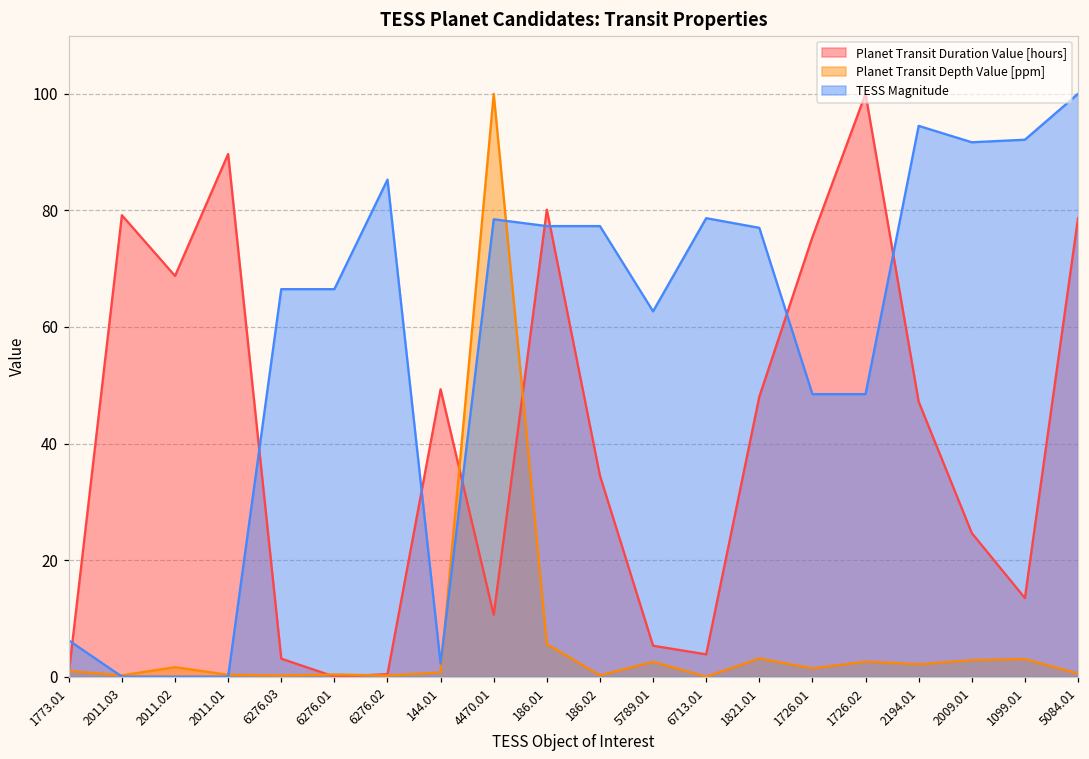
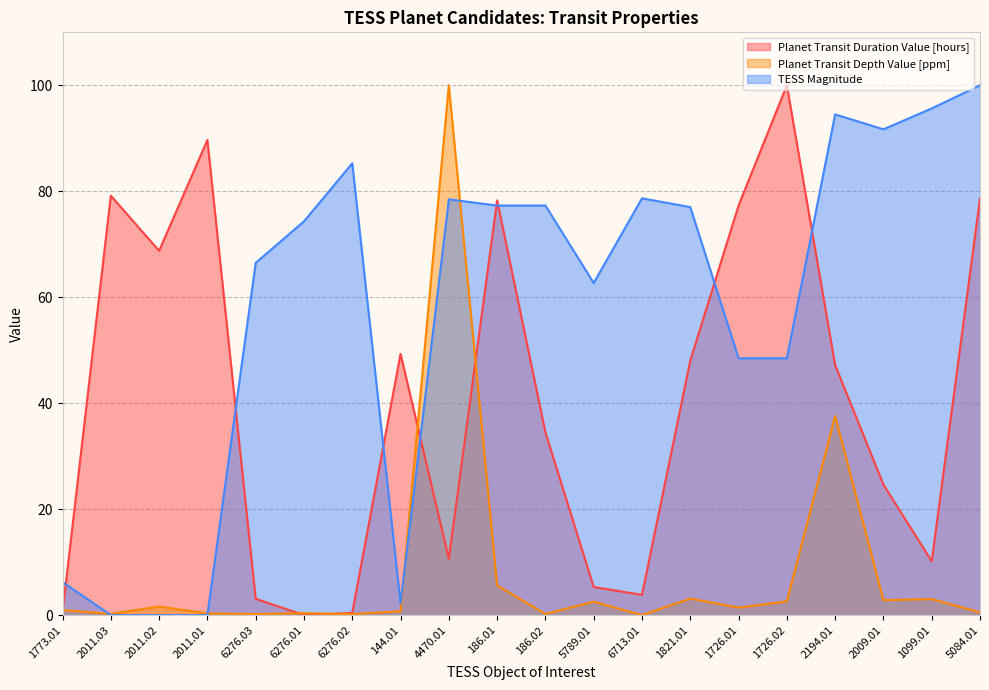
  {
    "Planet Transit Duration Value [hours]": {
      "2011.03": 79,
      "2011.02": 69,
      "2011.01": 90,
      "6276.03": 3,
      "144.01": 49,
      "4470.01": 11,
-     "186.01": 80,
+     "186.01": 78,
      "186.02": 34,
      "5789.01": 5,
      "6713.01": 4,
      "1821.01": 48,
-     "1726.01": 75,
+     "1726.01": 77,
      "2194.01": 47,
      "2009.01": 25,
-     "1099.01": 13,
+     "1099.01": 10,
      "5084.01": 79
    },
    "Planet Transit Depth Value [ppm]": {
      "2011.02": 2,
      "6276.03": 0,
      "144.01": 1,
      "4470.01": 100,
      "186.01": 6,
      "186.02": 0,
      "5789.01": 3,
      "6713.01": 0,
      "1821.01": 3,
      "1726.01": 1,
      "1726.02": 3,
-     "2194.01": 2,
+     "2194.01": 38,
      "2009.01": 3,
      "1099.01": 3,
      "5084.01": 1
    },
    "TESS Magnitude": {
      "1773.01": 6,
      "2011.02": 0,
      "6276.03": 66,
-     "6276.01": 66,
+     "6276.01": 74,
      "6276.02": 85,
      "144.01": 2,
      "4470.01": 78,
      "186.01": 77,
      "186.02": 77,
      "5789.01": 63,
      "6713.01": 79,
      "1821.01": 77,
      "1726.01": 48,
      "1726.02": 48,
      "2194.01": 95,
      "2009.01": 92,
-     "1099.01": 92,
+     "1099.01": 96,
      "5084.01": 100
    }
  }
